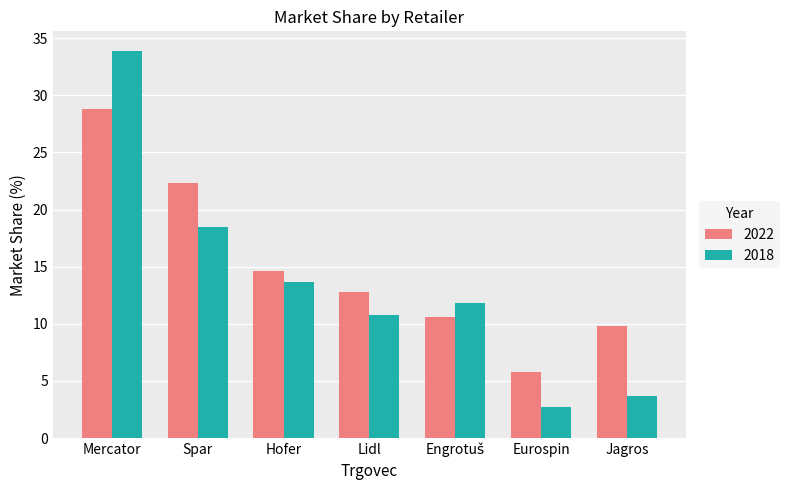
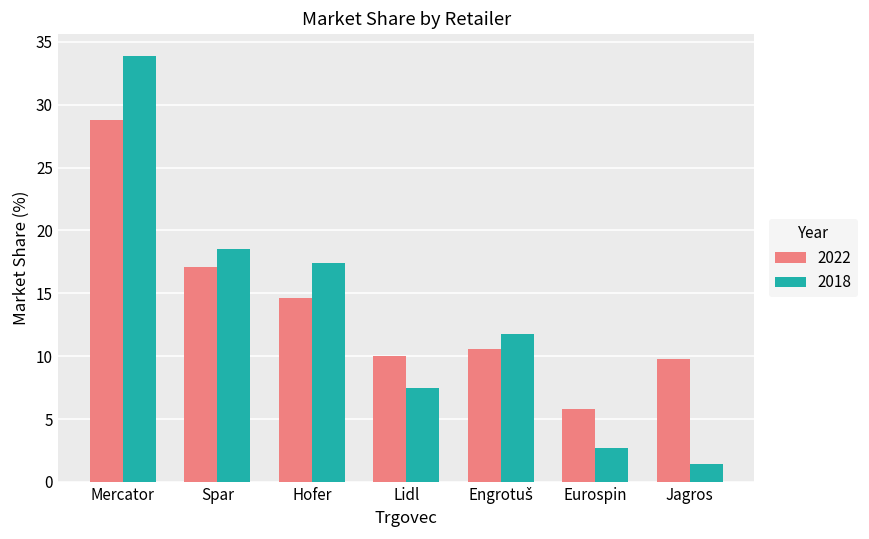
  {
    "2022": {
      "Mercator": 28.8,
-     "Spar": 22.3,
+     "Spar": 17.1,
      "Hofer": 14.6,
-     "Lidl": 12.8,
+     "Lidl": 10.0,
      "Engrotuš": 10.6,
      "Eurospin": 5.8,
      "Jagros": 9.8
    },
    "2018": {
      "Mercator": 33.9,
      "Spar": 18.5,
-     "Hofer": 13.7,
-     "Lidl": 10.8,
+     "Hofer": 17.4,
+     "Lidl": 7.5,
      "Engrotuš": 11.8,
      "Eurospin": 2.7,
-     "Jagros": 3.7
+     "Jagros": 1.4
    }
  }
